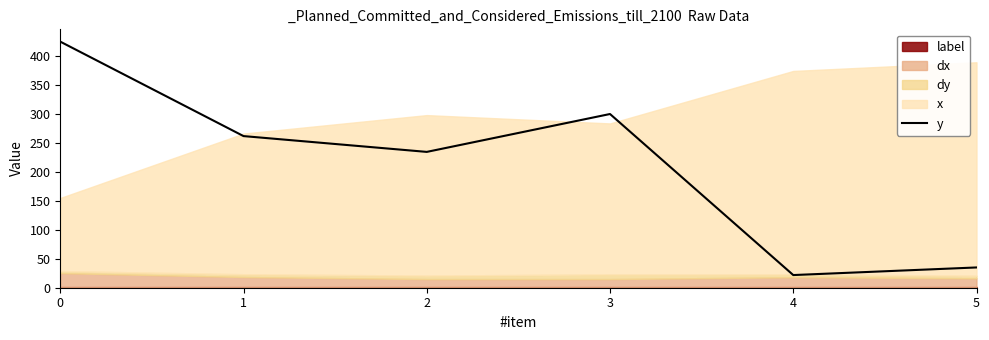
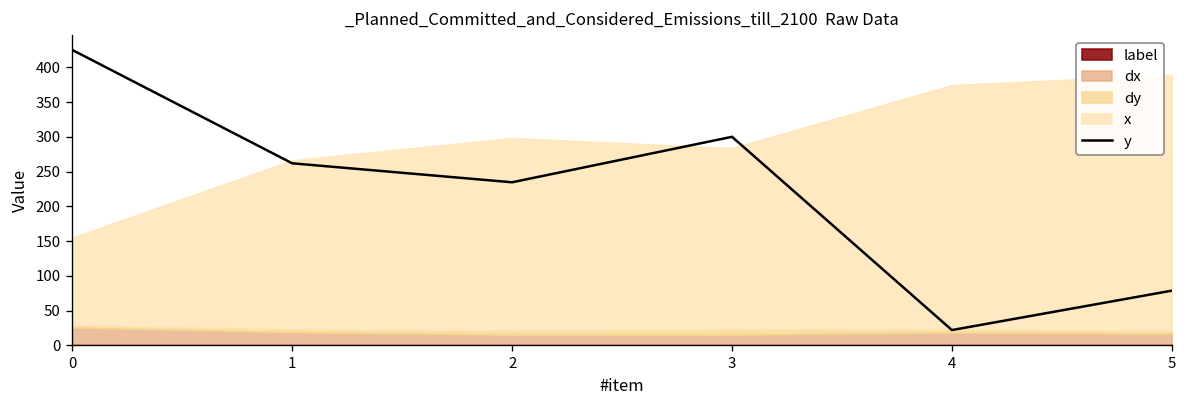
  {
    "y": {
      "0": 430,
      "2": 230,
      "3": 300,
-     "5": 40
+     "5": 80
    }
  }
